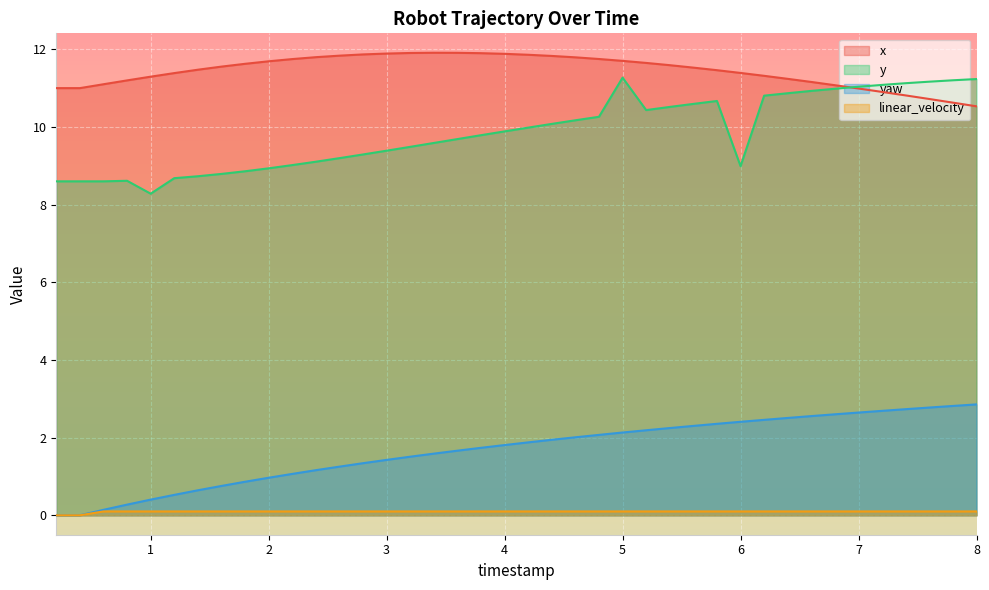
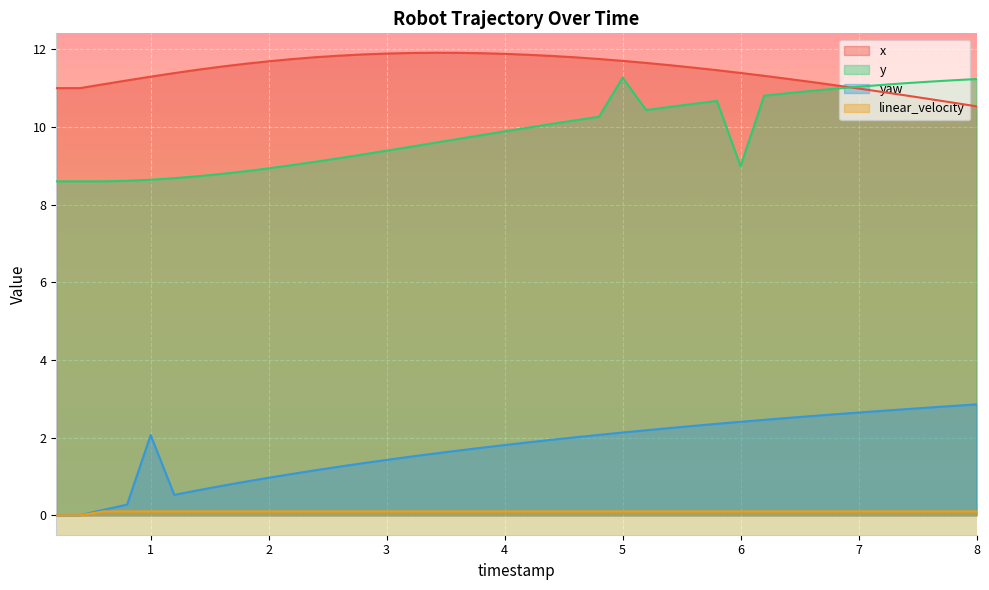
  {
    "y": {
-     "1": 8.3,
+     "1": 8.6,
      "2": 8.9,
      "3": 9.4,
      "4": 9.9,
      "5": 11.3,
      "6": 9.0,
      "8": 11.2
    },
    "yaw": {
-     "1": 0.4,
+     "1": 2.1,
      "2": 1.0,
      "3": 1.4,
      "4": 1.8,
      "5": 2.1,
      "6": 2.4,
      "7": 2.6,
      "8": 2.9
    }
  }
